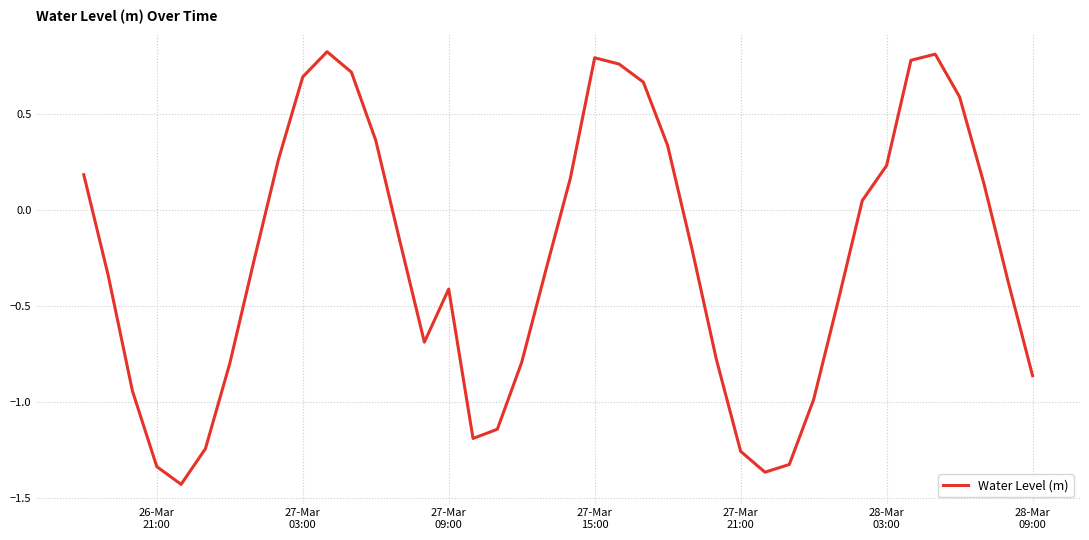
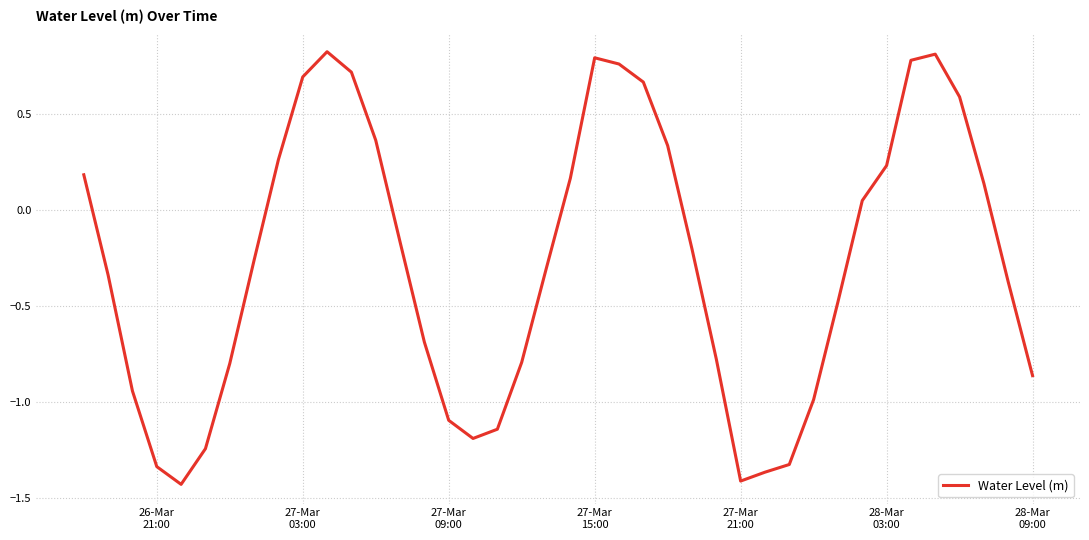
  {
    "26-Mar 21:00": -1.34,
    "27-Mar 03:00": 0.69,
-   "27-Mar 09:00": -0.41,
+   "27-Mar 09:00": -1.10,
    "27-Mar 15:00": 0.79,
-   "27-Mar 21:00": -1.26,
+   "27-Mar 21:00": -1.41,
    "28-Mar 03:00": 0.23,
    "28-Mar 09:00": -0.86
  }
